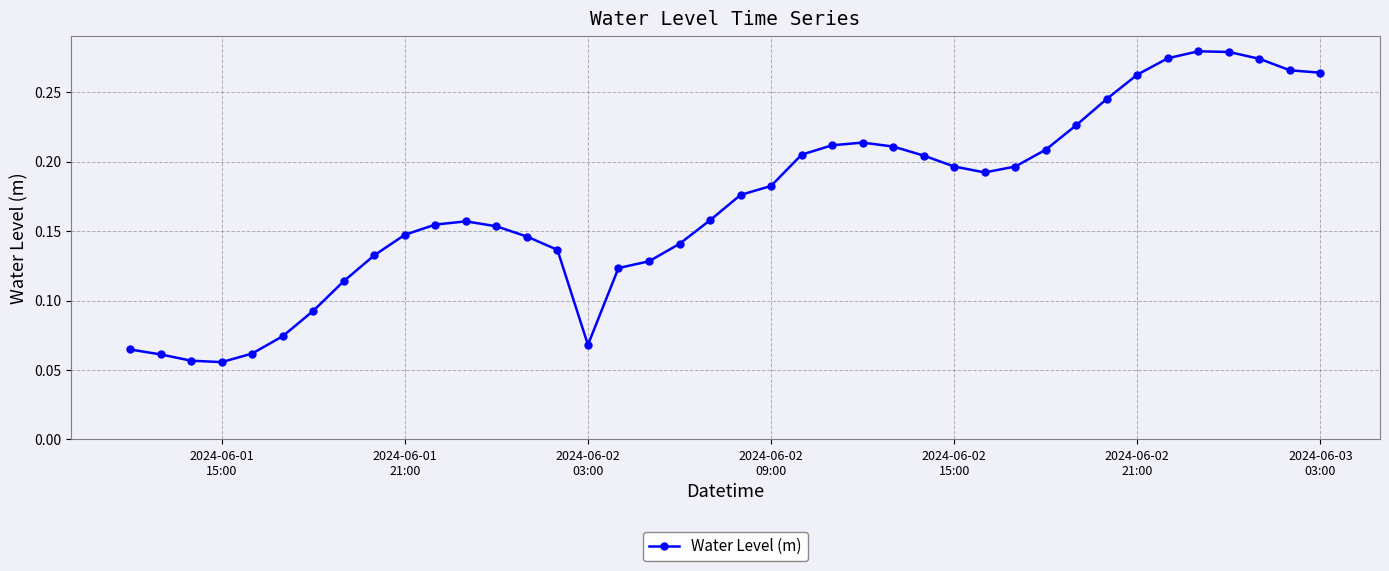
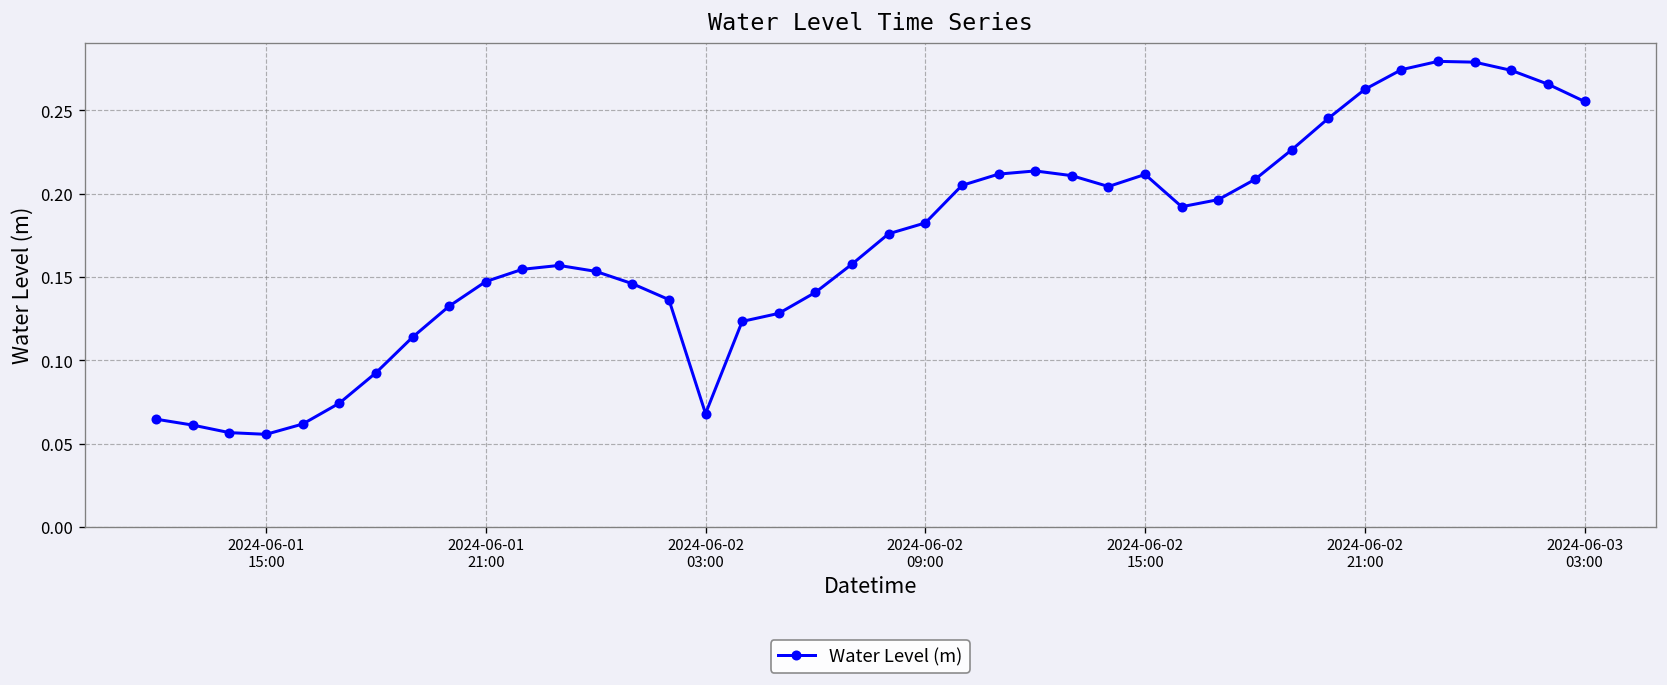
  {
    "2024-06-01 15:00": 0.056,
    "2024-06-01 21:00": 0.147,
    "2024-06-02 03:00": 0.068,
    "2024-06-02 09:00": 0.183,
-   "2024-06-02 15:00": 0.196,
+   "2024-06-02 15:00": 0.212,
    "2024-06-02 21:00": 0.263,
-   "2024-06-03 03:00": 0.264
+   "2024-06-03 03:00": 0.255
  }
